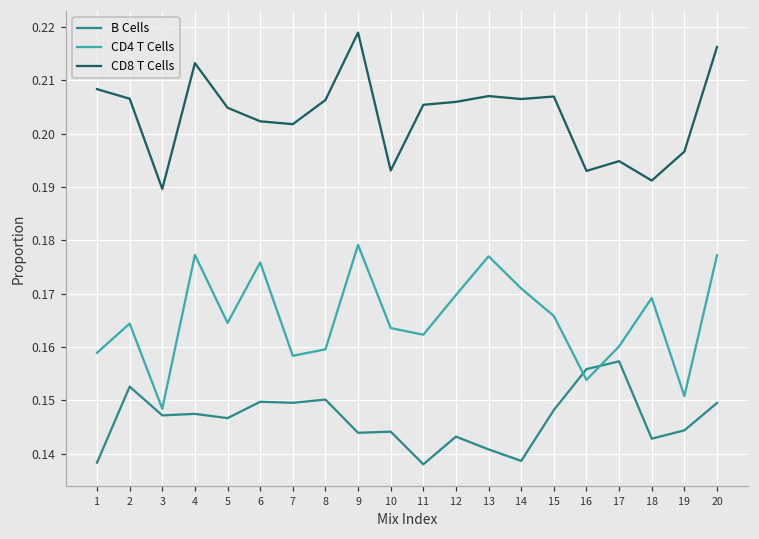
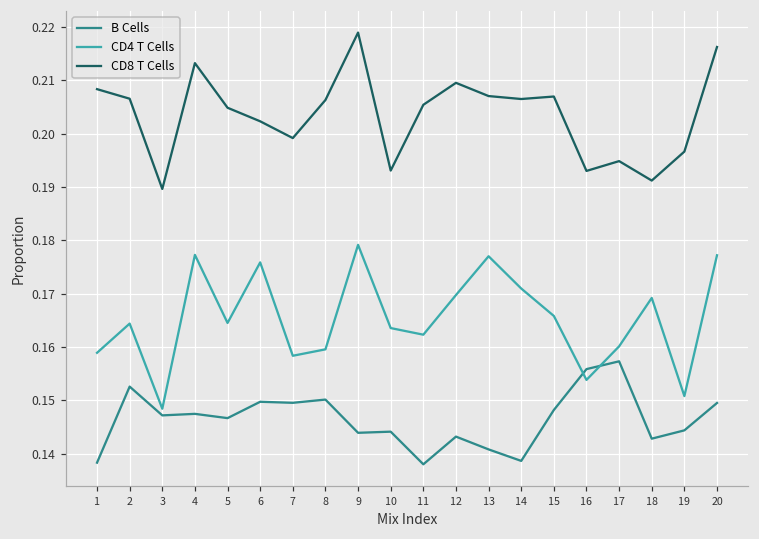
  {
    "CD8 T Cells": {
      "1": 0.208,
      "2": 0.207,
      "3": 0.190,
      "4": 0.213,
      "5": 0.205,
      "6": 0.202,
-     "7": 0.202,
+     "7": 0.199,
      "8": 0.206,
      "9": 0.219,
      "10": 0.193,
      "11": 0.205,
-     "12": 0.206,
+     "12": 0.210,
      "13": 0.207,
      "14": 0.206,
      "15": 0.207,
      "16": 0.193,
      "17": 0.195,
      "18": 0.191,
      "19": 0.197,
      "20": 0.216
    }
  }
